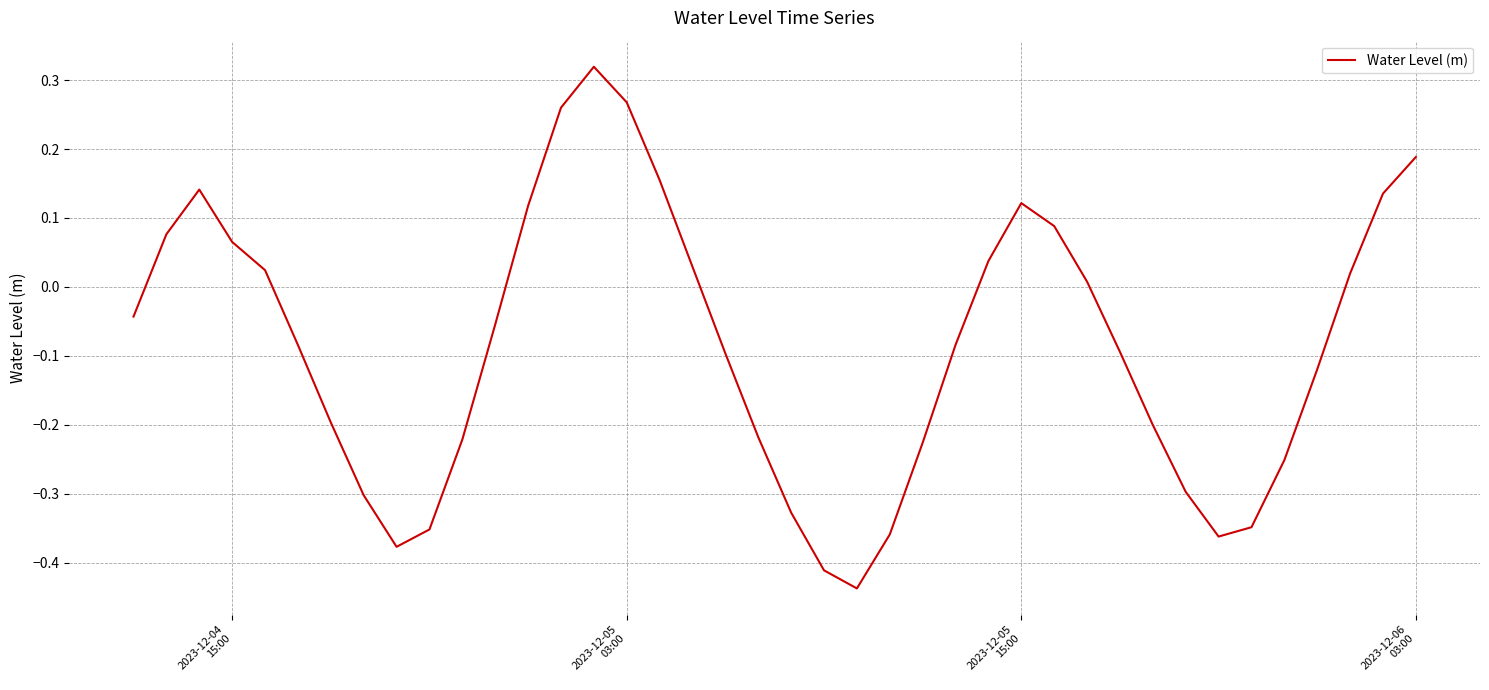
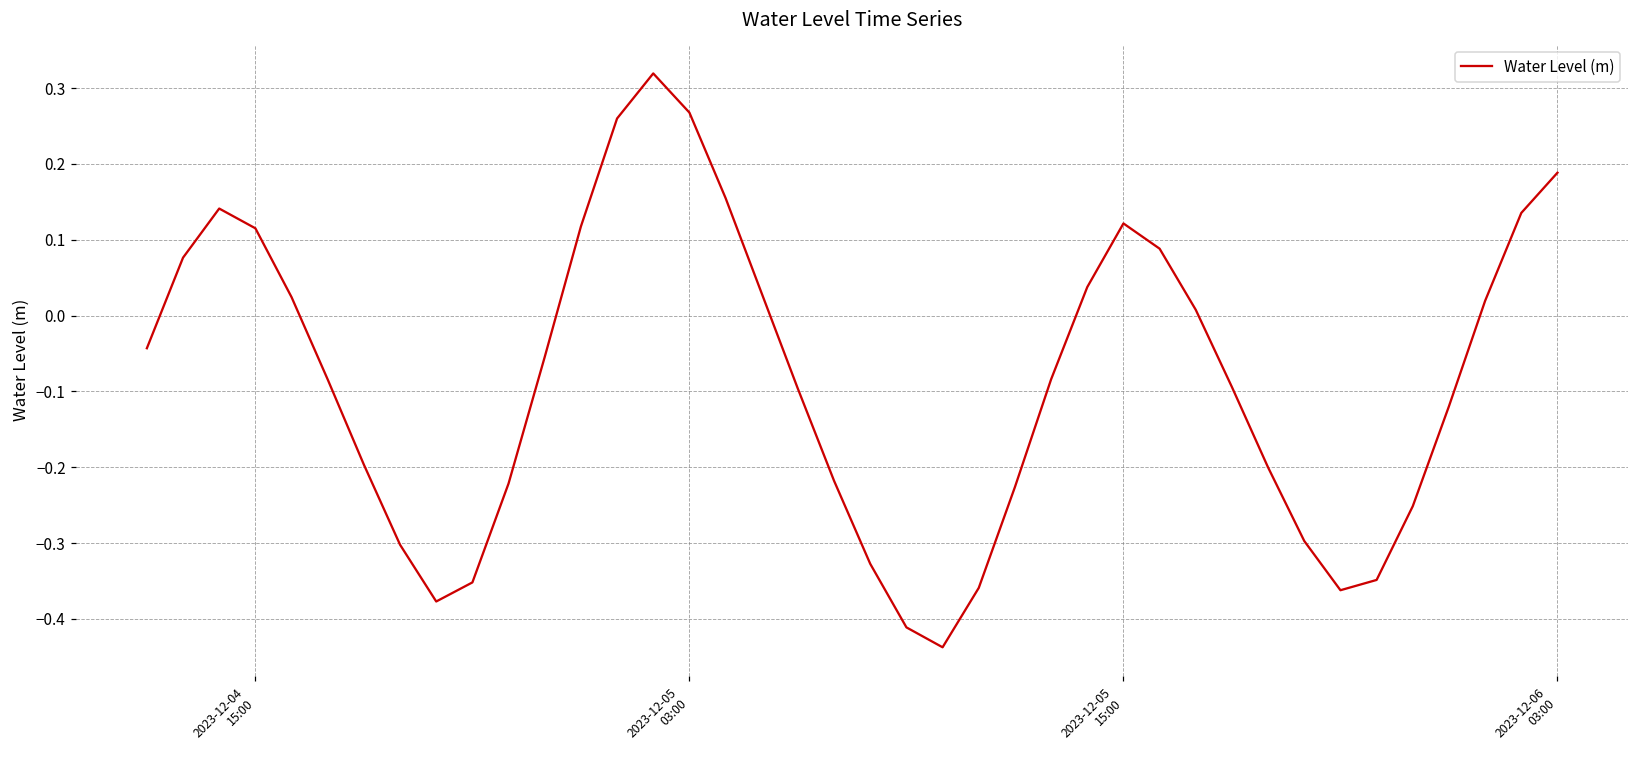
  {
-   "2023-12-04 15:00": 0.07,
+   "2023-12-04 15:00": 0.12,
    "2023-12-05 03:00": 0.27,
    "2023-12-05 15:00": 0.12,
    "2023-12-06 03:00": 0.19
  }
